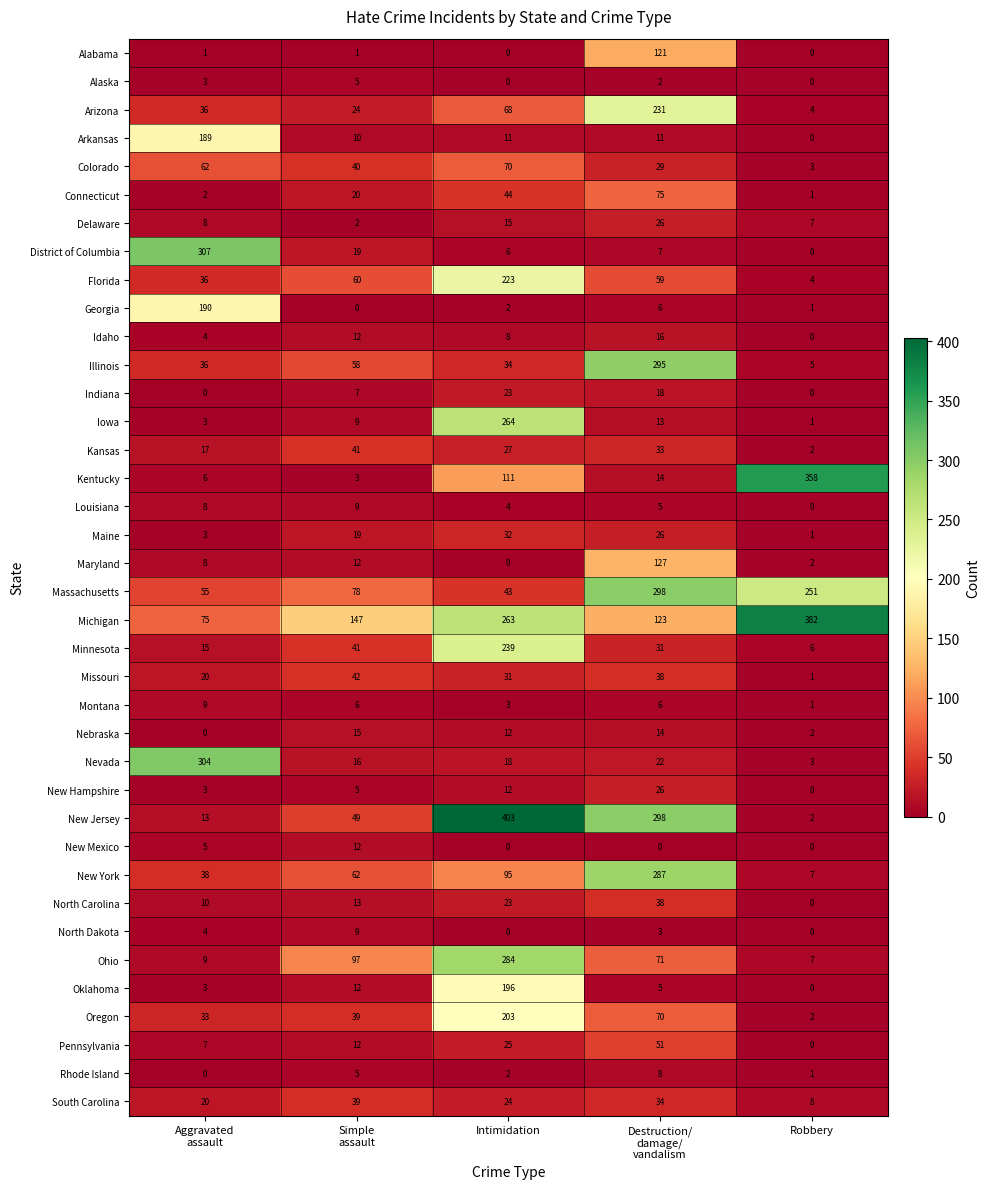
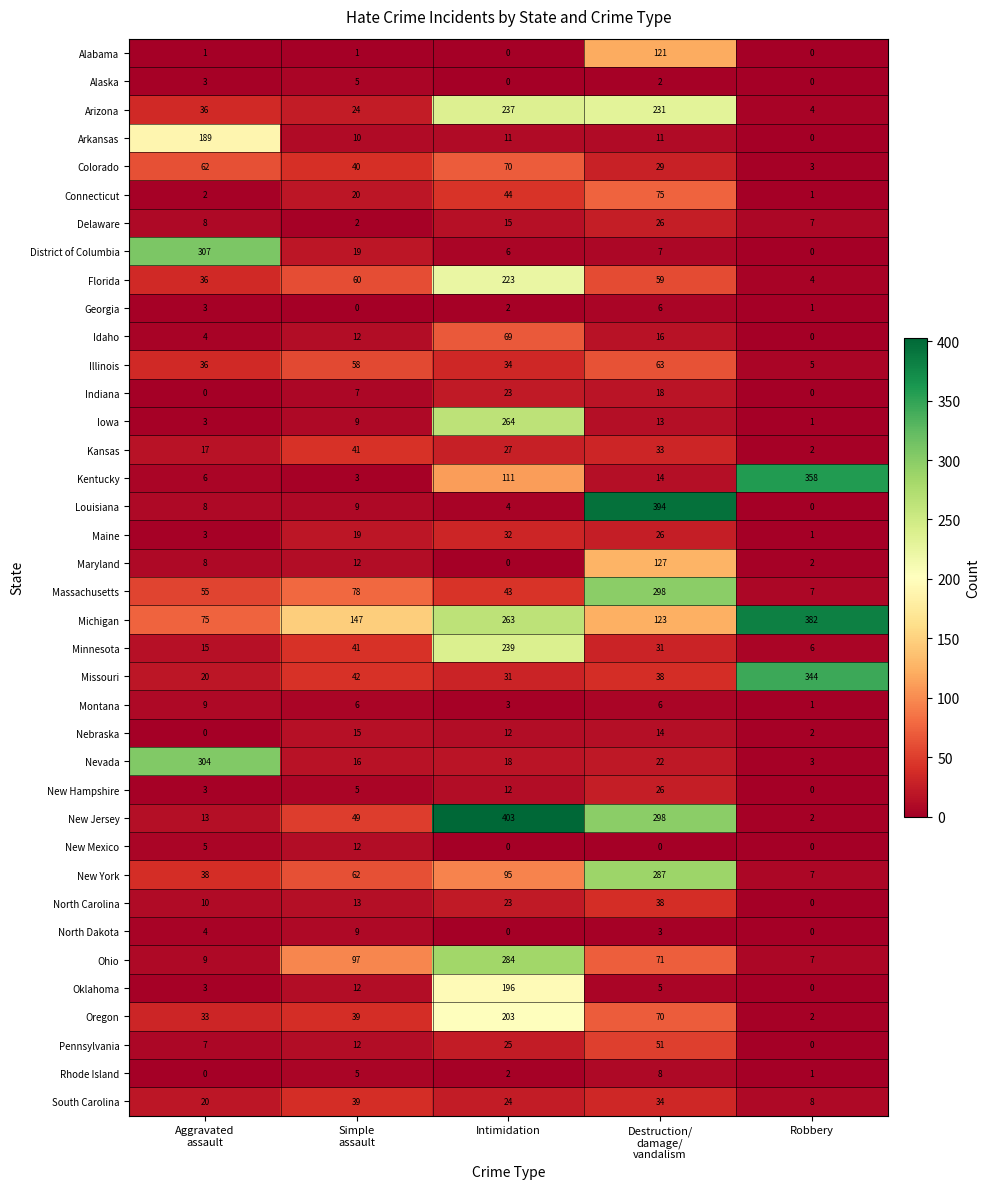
  {
    "Alabama": {
      "Aggravated assault": 1,
      "Simple assault": 1,
      "Intimidation": 0,
      "Destruction/ damage/ vandalism": 121,
      "Robbery": 0
    },
    "Alaska": {
      "Aggravated assault": 3,
      "Simple assault": 5,
      "Intimidation": 0,
      "Destruction/ damage/ vandalism": 2,
      "Robbery": 0
    },
    "Arizona": {
      "Aggravated assault": 36,
      "Simple assault": 24,
-     "Intimidation": 68,
+     "Intimidation": 237,
      "Destruction/ damage/ vandalism": 231,
      "Robbery": 4
    },
    "Arkansas": {
      "Aggravated assault": 189,
      "Simple assault": 10,
      "Intimidation": 11,
      "Destruction/ damage/ vandalism": 11,
      "Robbery": 0
    },
    "Colorado": {
      "Aggravated assault": 62,
      "Simple assault": 40,
      "Intimidation": 70,
      "Destruction/ damage/ vandalism": 29,
      "Robbery": 3
    },
    "Connecticut": {
      "Aggravated assault": 2,
      "Simple assault": 20,
      "Intimidation": 44,
      "Destruction/ damage/ vandalism": 75,
      "Robbery": 1
    },
    "Delaware": {
      "Aggravated assault": 8,
      "Simple assault": 2,
      "Intimidation": 15,
      "Destruction/ damage/ vandalism": 26,
      "Robbery": 7
    },
    "District of Columbia": {
      "Aggravated assault": 307,
      "Simple assault": 19,
      "Intimidation": 6,
      "Destruction/ damage/ vandalism": 7,
      "Robbery": 0
    },
    "Florida": {
      "Aggravated assault": 36,
      "Simple assault": 60,
      "Intimidation": 223,
      "Destruction/ damage/ vandalism": 59,
      "Robbery": 4
    },
    "Georgia": {
-     "Aggravated assault": 190,
+     "Aggravated assault": 3,
      "Simple assault": 0,
      "Intimidation": 2,
      "Destruction/ damage/ vandalism": 6,
      "Robbery": 1
    },
    "Idaho": {
      "Aggravated assault": 4,
      "Simple assault": 12,
-     "Intimidation": 8,
+     "Intimidation": 69,
      "Destruction/ damage/ vandalism": 16,
      "Robbery": 0
    },
    "Illinois": {
      "Aggravated assault": 36,
      "Simple assault": 58,
      "Intimidation": 34,
-     "Destruction/ damage/ vandalism": 295,
+     "Destruction/ damage/ vandalism": 63,
      "Robbery": 5
    },
    "Indiana": {
      "Aggravated assault": 0,
      "Simple assault": 7,
      "Intimidation": 23,
      "Destruction/ damage/ vandalism": 18,
      "Robbery": 0
    },
    "Iowa": {
      "Aggravated assault": 3,
      "Simple assault": 9,
      "Intimidation": 264,
      "Destruction/ damage/ vandalism": 13,
      "Robbery": 1
    },
    "Kansas": {
      "Aggravated assault": 17,
      "Simple assault": 41,
      "Intimidation": 27,
      "Destruction/ damage/ vandalism": 33,
      "Robbery": 2
    },
    "Kentucky": {
      "Aggravated assault": 6,
      "Simple assault": 3,
      "Intimidation": 111,
      "Destruction/ damage/ vandalism": 14,
      "Robbery": 358
    },
    "Louisiana": {
      "Aggravated assault": 8,
      "Simple assault": 9,
      "Intimidation": 4,
-     "Destruction/ damage/ vandalism": 5,
+     "Destruction/ damage/ vandalism": 394,
      "Robbery": 0
    },
    "Maine": {
      "Aggravated assault": 3,
      "Simple assault": 19,
      "Intimidation": 32,
      "Destruction/ damage/ vandalism": 26,
      "Robbery": 1
    },
    "Maryland": {
      "Aggravated assault": 8,
      "Simple assault": 12,
      "Intimidation": 0,
      "Destruction/ damage/ vandalism": 127,
      "Robbery": 2
    },
    "Massachusetts": {
      "Aggravated assault": 55,
      "Simple assault": 78,
      "Intimidation": 43,
      "Destruction/ damage/ vandalism": 298,
-     "Robbery": 251
+     "Robbery": 7
    },
    "Michigan": {
      "Aggravated assault": 75,
      "Simple assault": 147,
      "Intimidation": 263,
      "Destruction/ damage/ vandalism": 123,
      "Robbery": 382
    },
    "Minnesota": {
      "Aggravated assault": 15,
      "Simple assault": 41,
      "Intimidation": 239,
      "Destruction/ damage/ vandalism": 31,
      "Robbery": 6
    },
    "Missouri": {
      "Aggravated assault": 20,
      "Simple assault": 42,
      "Intimidation": 31,
      "Destruction/ damage/ vandalism": 38,
-     "Robbery": 1
+     "Robbery": 344
    },
    "Montana": {
      "Aggravated assault": 9,
      "Simple assault": 6,
      "Intimidation": 3,
      "Destruction/ damage/ vandalism": 6,
      "Robbery": 1
    },
    "Nebraska": {
      "Aggravated assault": 0,
      "Simple assault": 15,
      "Intimidation": 12,
      "Destruction/ damage/ vandalism": 14,
      "Robbery": 2
    },
    "Nevada": {
      "Aggravated assault": 304,
      "Simple assault": 16,
      "Intimidation": 18,
      "Destruction/ damage/ vandalism": 22,
      "Robbery": 3
    },
    "New Hampshire": {
      "Aggravated assault": 3,
      "Simple assault": 5,
      "Intimidation": 12,
      "Destruction/ damage/ vandalism": 26,
      "Robbery": 0
    },
    "New Jersey": {
      "Aggravated assault": 13,
      "Simple assault": 49,
      "Intimidation": 403,
      "Destruction/ damage/ vandalism": 298,
      "Robbery": 2
    },
    "New Mexico": {
      "Aggravated assault": 5,
      "Simple assault": 12,
      "Intimidation": 0,
      "Destruction/ damage/ vandalism": 0,
      "Robbery": 0
    },
    "New York": {
      "Aggravated assault": 38,
      "Simple assault": 62,
      "Intimidation": 95,
      "Destruction/ damage/ vandalism": 287,
      "Robbery": 7
    },
    "North Carolina": {
      "Aggravated assault": 10,
      "Simple assault": 13,
      "Intimidation": 23,
      "Destruction/ damage/ vandalism": 38,
      "Robbery": 0
    },
    "North Dakota": {
      "Aggravated assault": 4,
      "Simple assault": 9,
      "Intimidation": 0,
      "Destruction/ damage/ vandalism": 3,
      "Robbery": 0
    },
    "Ohio": {
      "Aggravated assault": 9,
      "Simple assault": 97,
      "Intimidation": 284,
      "Destruction/ damage/ vandalism": 71,
      "Robbery": 7
    },
    "Oklahoma": {
      "Aggravated assault": 3,
      "Simple assault": 12,
      "Intimidation": 196,
      "Destruction/ damage/ vandalism": 5,
      "Robbery": 0
    },
    "Oregon": {
      "Aggravated assault": 33,
      "Simple assault": 39,
      "Intimidation": 203,
      "Destruction/ damage/ vandalism": 70,
      "Robbery": 2
    },
    "Pennsylvania": {
      "Aggravated assault": 7,
      "Simple assault": 12,
      "Intimidation": 25,
      "Destruction/ damage/ vandalism": 51,
      "Robbery": 0
    },
    "Rhode Island": {
      "Aggravated assault": 0,
      "Simple assault": 5,
      "Intimidation": 2,
      "Destruction/ damage/ vandalism": 8,
      "Robbery": 1
    },
    "South Carolina": {
      "Aggravated assault": 20,
      "Simple assault": 39,
      "Intimidation": 24,
      "Destruction/ damage/ vandalism": 34,
      "Robbery": 8
    }
  }
